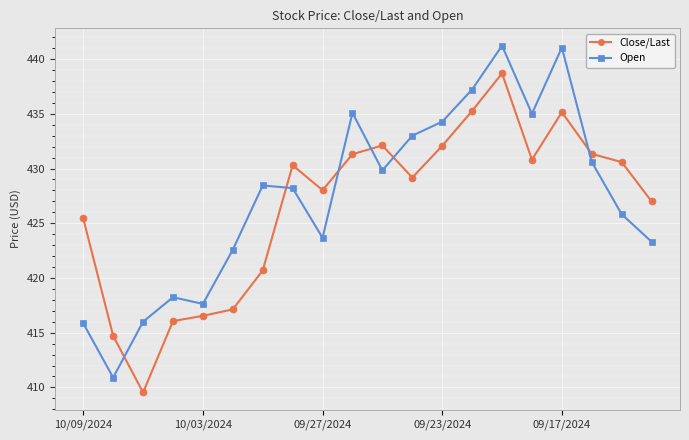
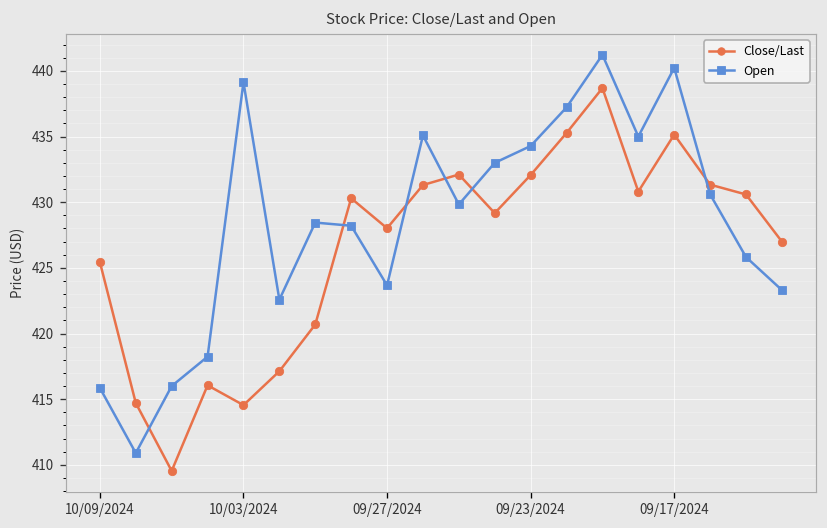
  {
    "Close/Last": {
      "10/09/2024": 425.4,
-     "10/03/2024": 416.5,
+     "10/03/2024": 414.6,
      "09/27/2024": 428.0,
      "09/23/2024": 432.1,
      "09/17/2024": 435.2
    },
    "Open": {
      "10/09/2024": 415.9,
-     "10/03/2024": 417.6,
+     "10/03/2024": 439.1,
      "09/27/2024": 423.7,
      "09/23/2024": 434.3,
-     "09/17/2024": 441.1
+     "09/17/2024": 440.2
    }
  }
